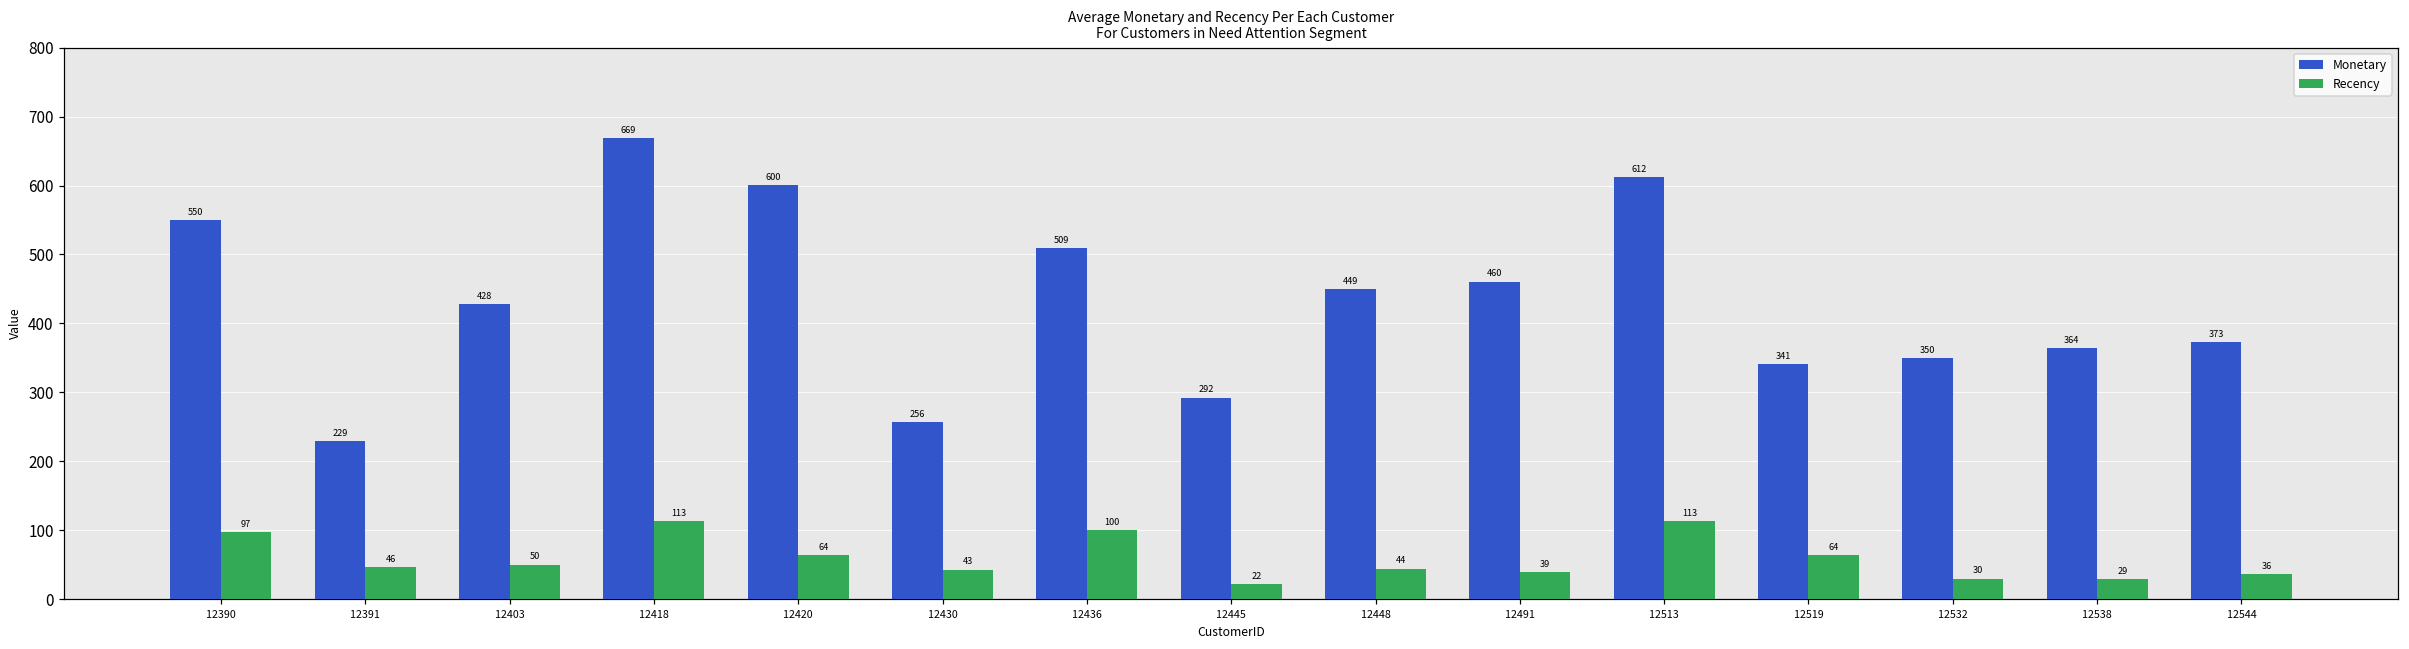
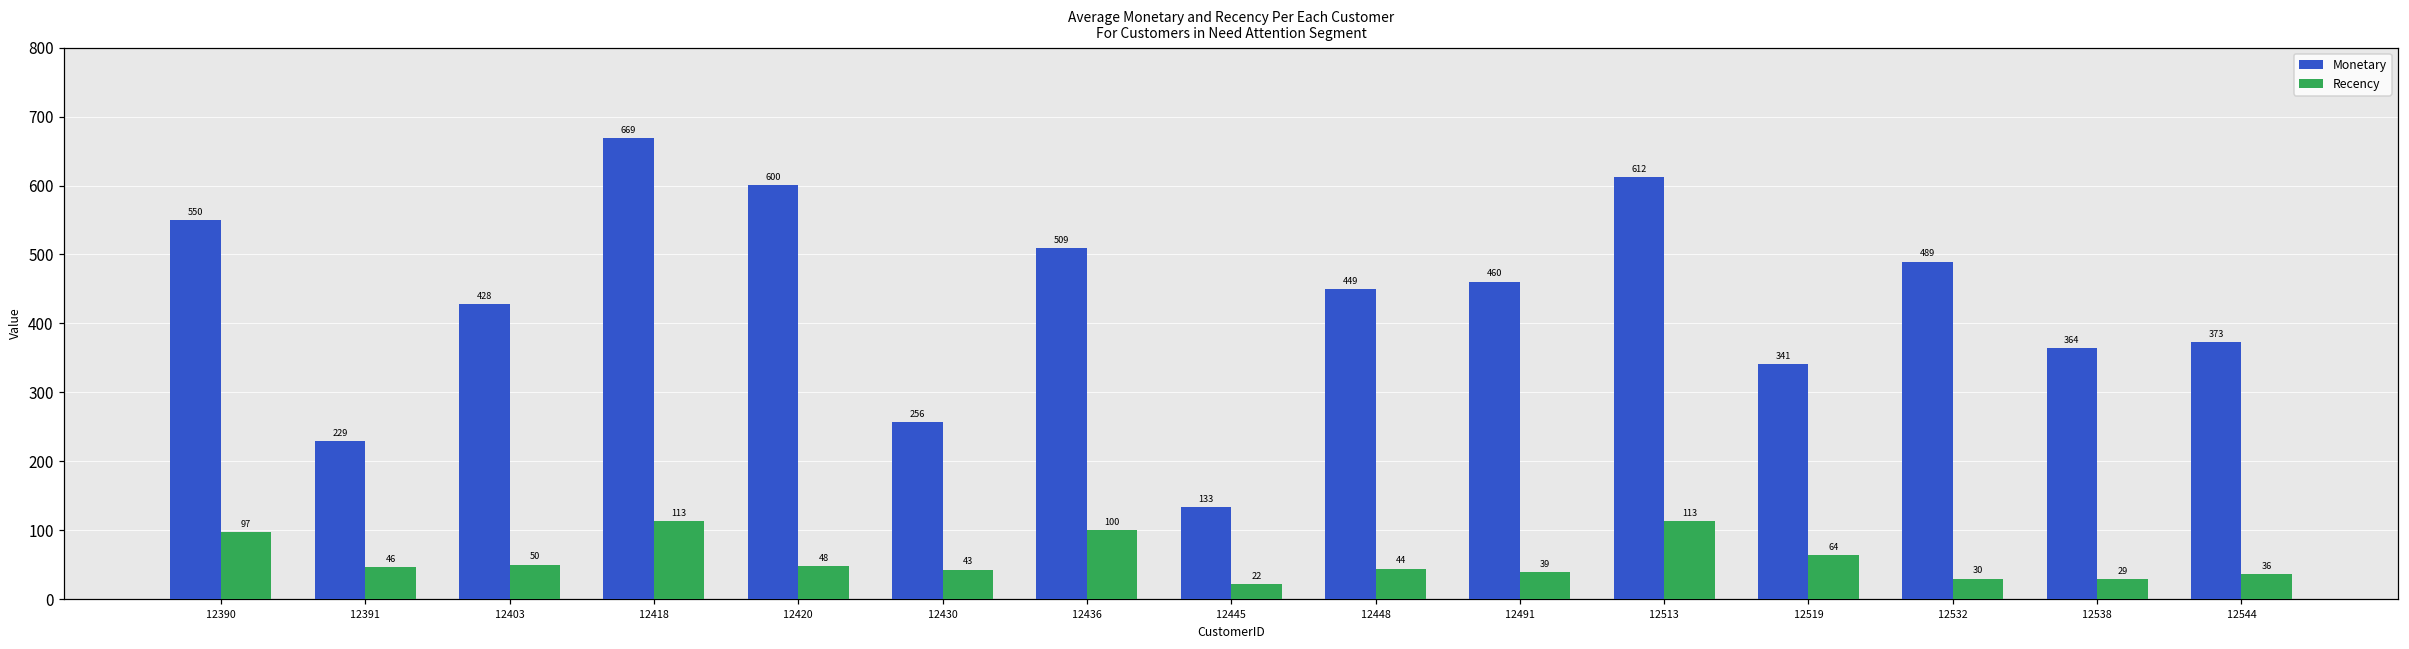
  {
    "Monetary": {
      "12390": 550,
      "12391": 229,
      "12403": 428,
      "12418": 669,
      "12420": 600,
      "12430": 256,
      "12436": 509,
-     "12445": 292,
+     "12445": 133,
      "12448": 449,
      "12491": 460,
      "12513": 612,
      "12519": 341,
-     "12532": 350,
+     "12532": 489,
      "12538": 364,
      "12544": 373
    },
    "Recency": {
      "12390": 97,
      "12391": 46,
      "12403": 50,
      "12418": 113,
-     "12420": 64,
+     "12420": 48,
      "12430": 43,
      "12436": 100,
      "12445": 22,
      "12448": 44,
      "12491": 39,
      "12513": 113,
      "12519": 64,
      "12532": 30,
      "12538": 29,
      "12544": 36
    }
  }
